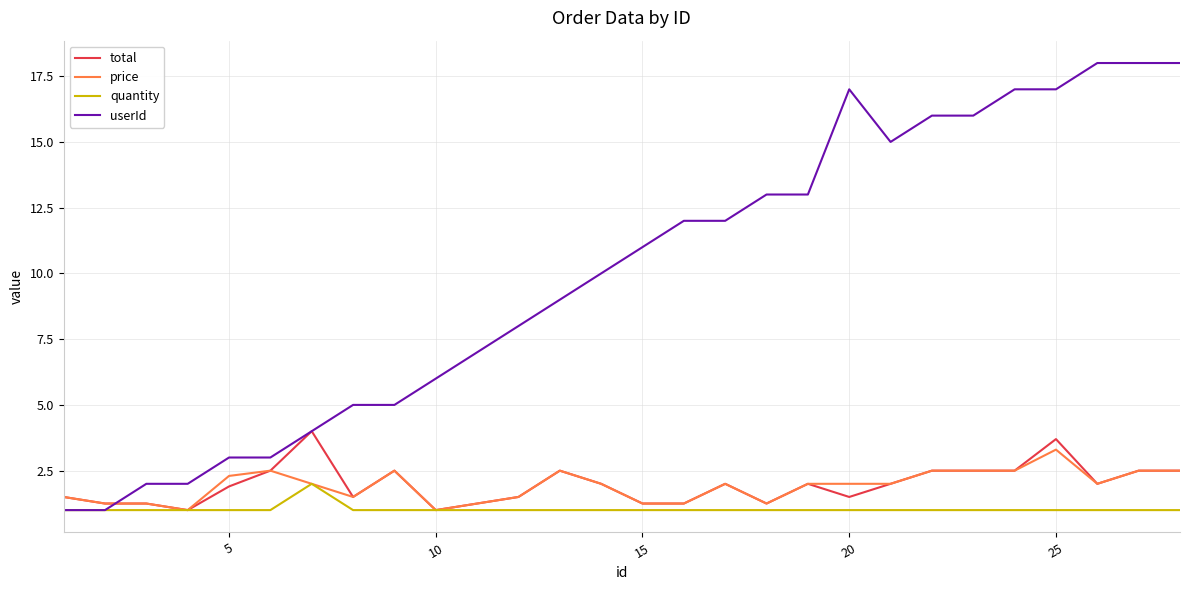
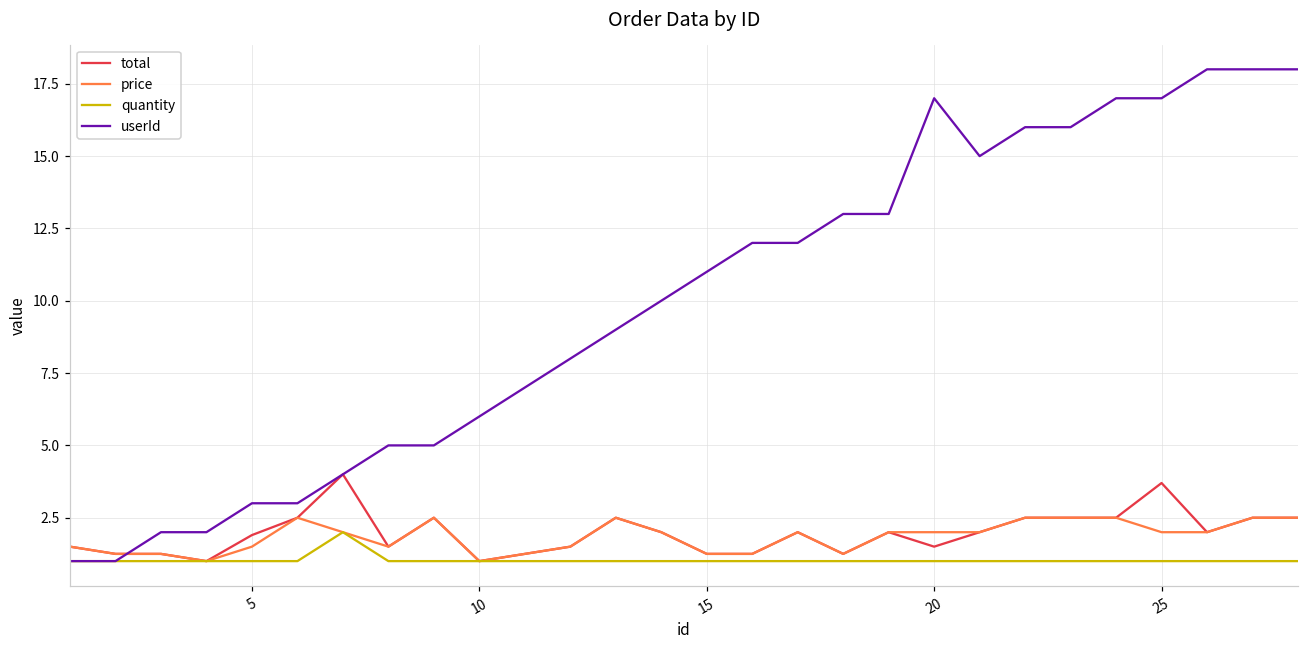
  {
    "total": {
      "5": 1.9,
      "20": 1.5,
      "25": 3.7
    },
    "price": {
-     "5": 2.3,
+     "5": 1.5,
      "20": 2.0,
-     "25": 3.3
+     "25": 2.0
    },
    "quantity": {
      "5": 1.0,
      "15": 1.0,
      "20": 1.0,
      "25": 1.0
    },
    "userId": {
      "5": 3.0,
      "10": 6.0,
      "15": 11.0,
      "20": 17.0,
      "25": 17.0
    }
  }
